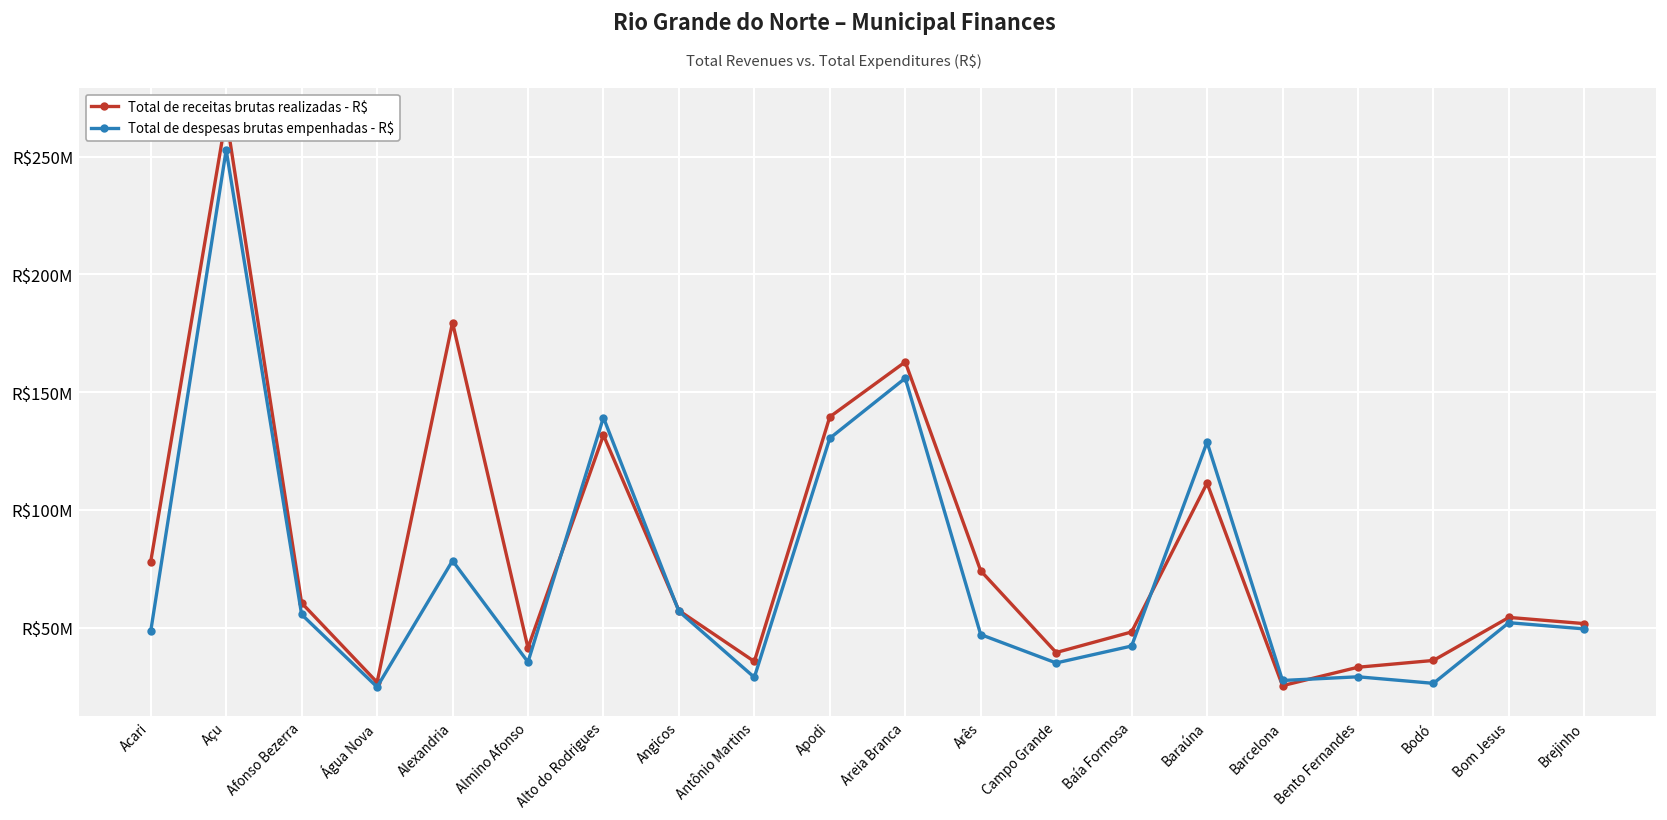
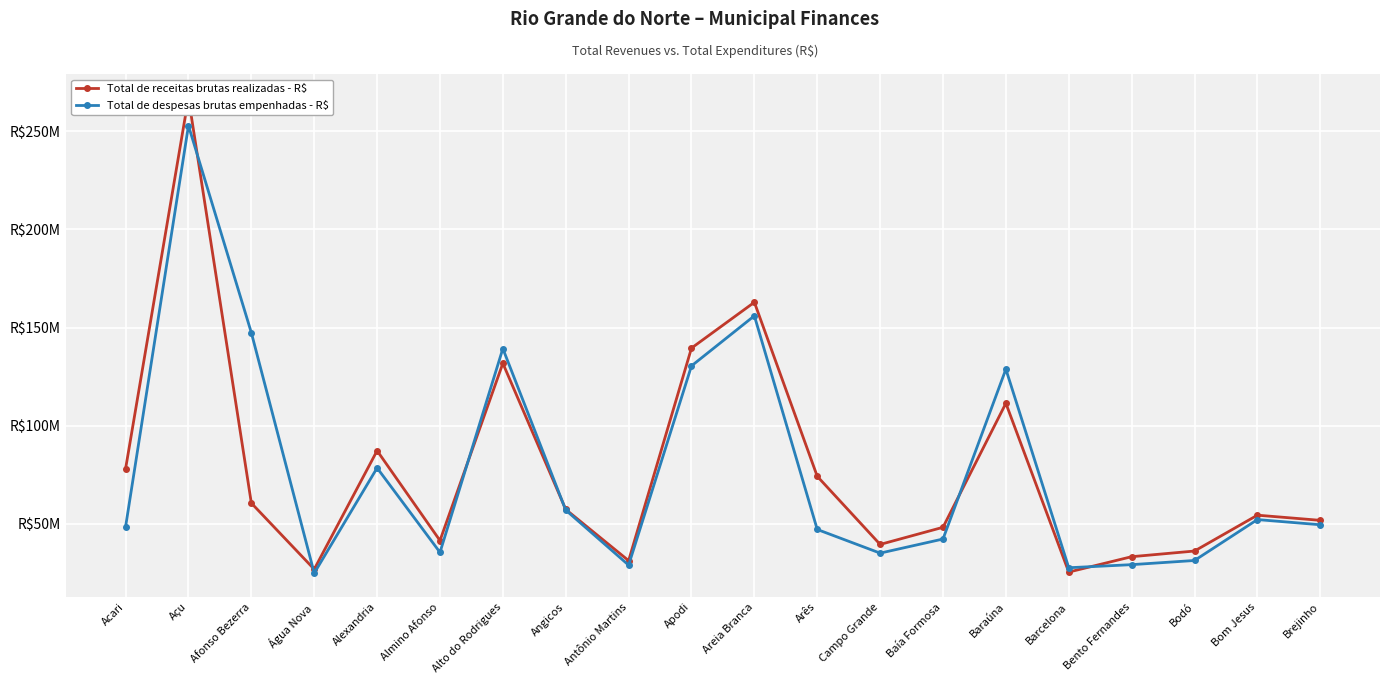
  {
    "Total de receitas brutas realizadas - R$": {
      "Acari": "R$78000000",
      "Afonso Bezerra": "R$61000000",
      "Água Nova": "R$27000000",
-     "Alexandria": "R$180000000",
+     "Alexandria": "R$87000000",
      "Almino Afonso": "R$42000000",
      "Alto do Rodrigues": "R$132000000",
-     "Antônio Martins": "R$36000000",
+     "Antônio Martins": "R$31000000",
      "Apodi": "R$140000000",
      "Areia Branca": "R$163000000",
      "Arês": "R$74000000",
      "Campo Grande": "R$40000000",
      "Baía Formosa": "R$48000000",
      "Baraúna": "R$111000000",
      "Barcelona": "R$25000000",
      "Bento Fernandes": "R$33000000",
      "Bodó": "R$36000000",
      "Bom Jesus": "R$54000000",
      "Brejinho": "R$52000000"
    },
    "Total de despesas brutas empenhadas - R$": {
      "Acari": "R$49000000",
      "Açu": "R$253000000",
-     "Afonso Bezerra": "R$56000000",
+     "Afonso Bezerra": "R$147000000",
      "Água Nova": "R$25000000",
      "Alexandria": "R$79000000",
      "Almino Afonso": "R$36000000",
      "Alto do Rodrigues": "R$139000000",
      "Antônio Martins": "R$29000000",
      "Apodi": "R$130000000",
      "Areia Branca": "R$156000000",
      "Arês": "R$47000000",
      "Campo Grande": "R$35000000",
      "Baía Formosa": "R$42000000",
      "Baraúna": "R$129000000",
      "Barcelona": "R$28000000",
      "Bento Fernandes": "R$29000000",
-     "Bodó": "R$26000000",
+     "Bodó": "R$31000000",
      "Bom Jesus": "R$52000000",
      "Brejinho": "R$50000000"
    }
  }
